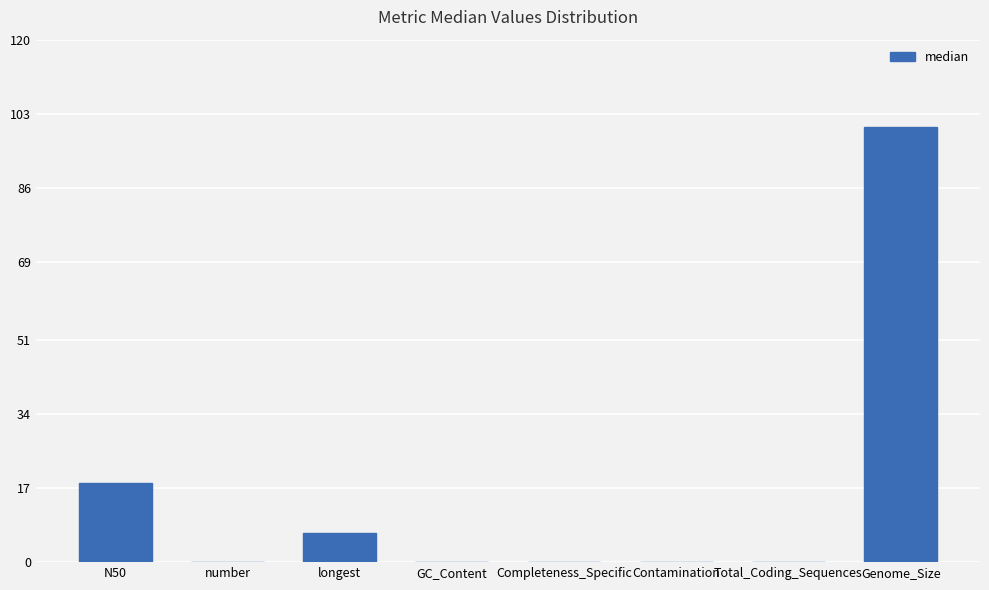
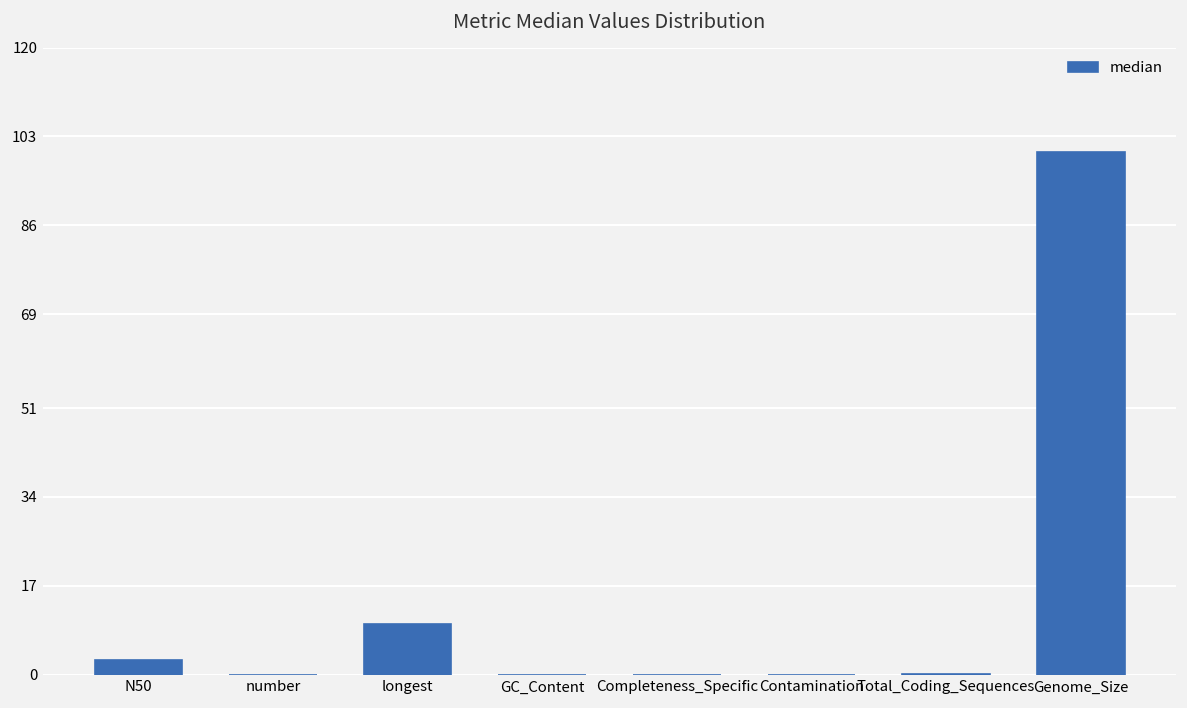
  {
-   "N50": 18,
-   "longest": 7,
+   "N50": 3,
+   "longest": 10,
    "Genome_Size": 100
  }
